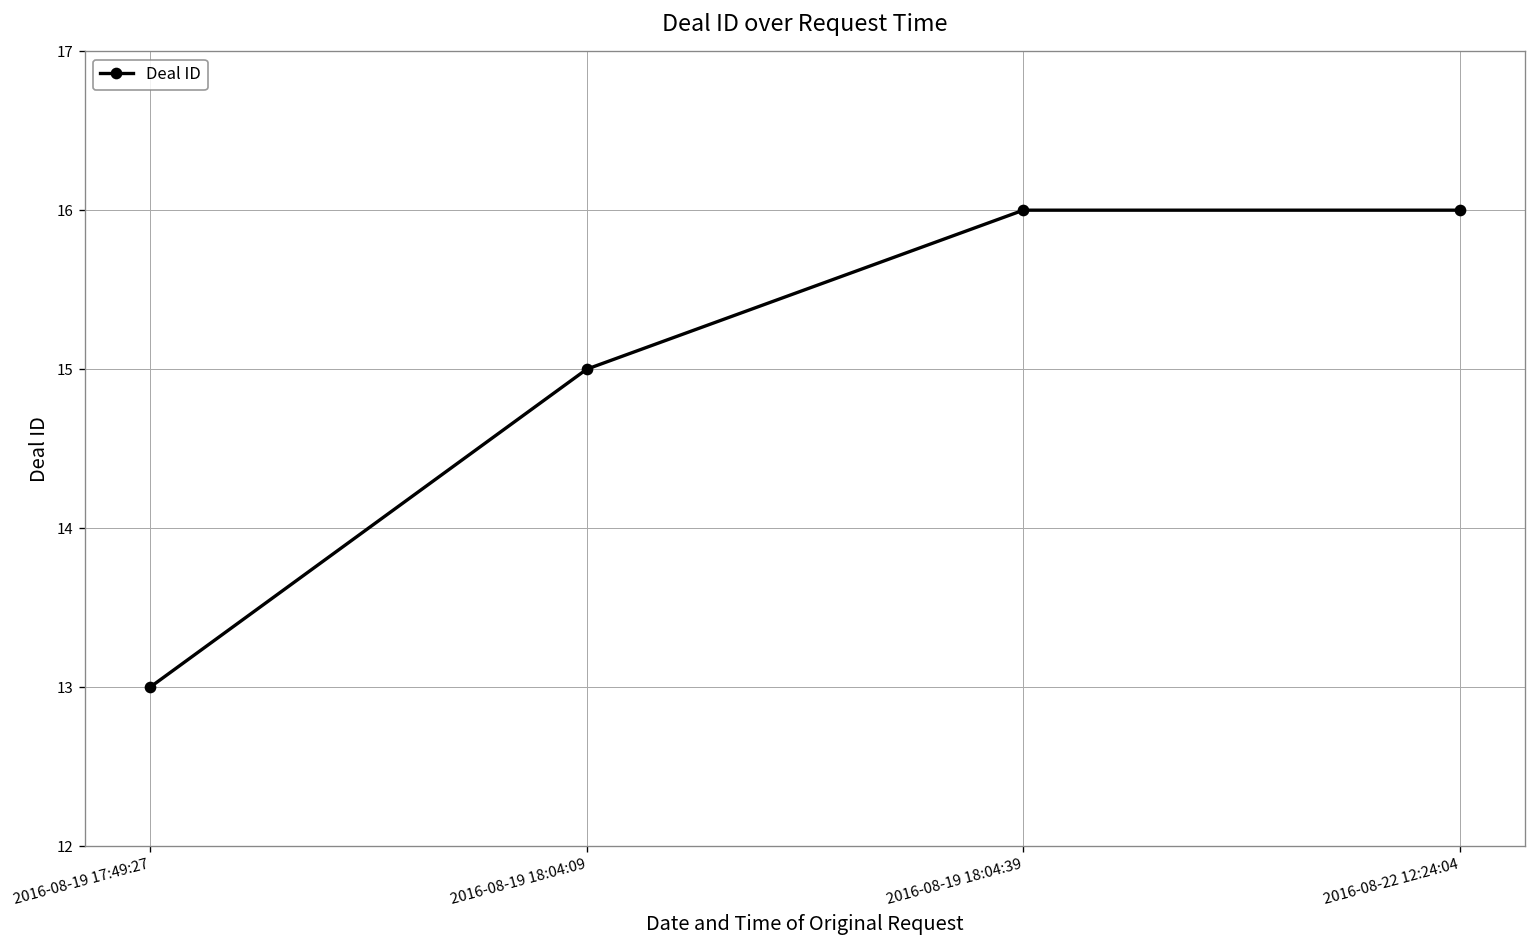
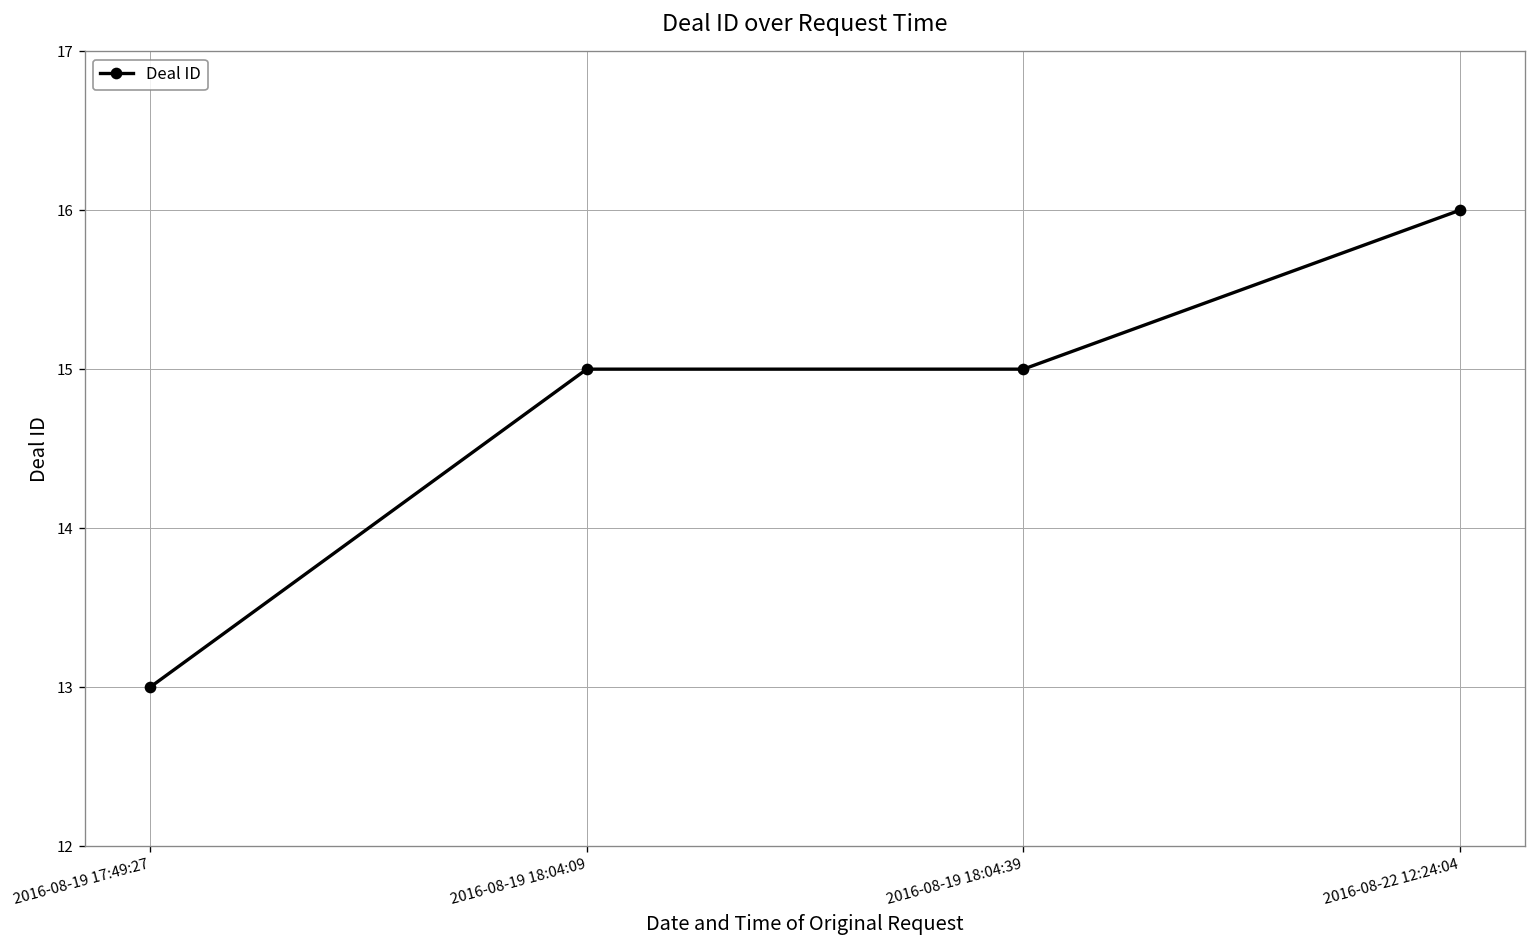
  {
    "2016-08-19 17:49:27": 13,
    "2016-08-19 18:04:09": 15,
-   "2016-08-19 18:04:39": 16,
+   "2016-08-19 18:04:39": 15,
    "2016-08-22 12:24:04": 16
  }
